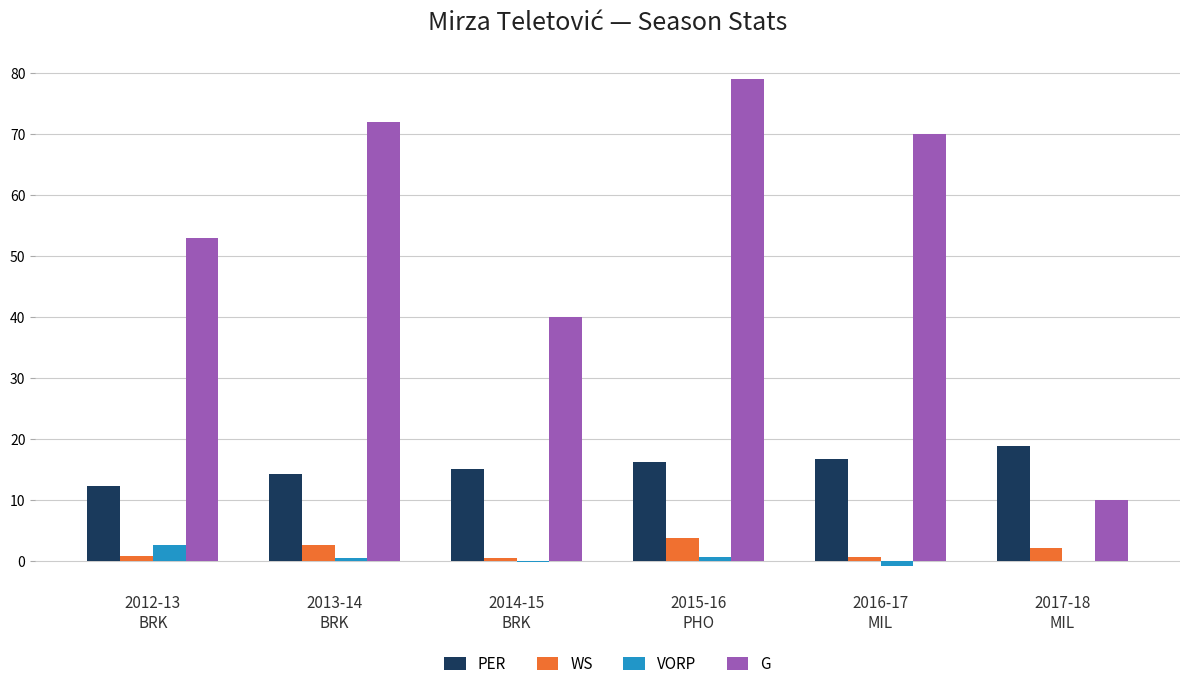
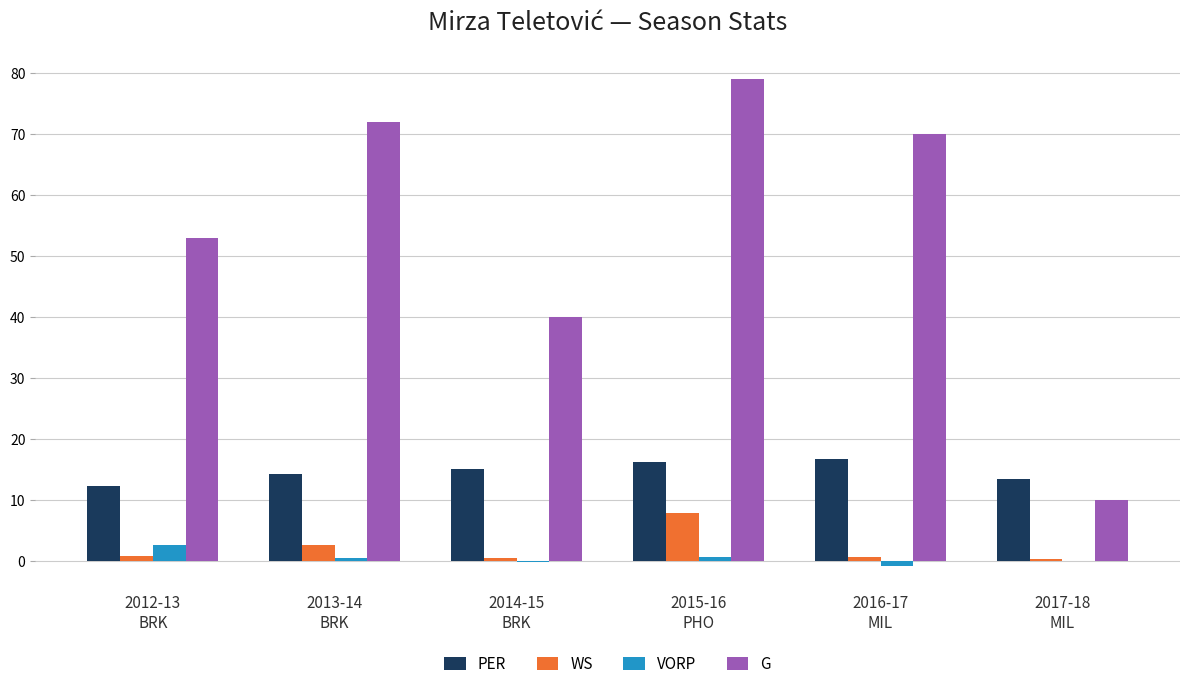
  {
    "PER": {
      "2012-13 BRK": 12,
      "2013-14 BRK": 14,
      "2014-15 BRK": 15,
      "2015-16 PHO": 16,
      "2016-17 MIL": 17,
-     "2017-18 MIL": 19
+     "2017-18 MIL": 14
    },
    "WS": {
      "2012-13 BRK": 1,
      "2013-14 BRK": 3,
      "2014-15 BRK": 1,
-     "2015-16 PHO": 4,
+     "2015-16 PHO": 8,
      "2016-17 MIL": 1,
-     "2017-18 MIL": 2
+     "2017-18 MIL": 0
    },
    "VORP": {
      "2012-13 BRK": 3,
      "2013-14 BRK": 1,
      "2015-16 PHO": 1,
      "2016-17 MIL": -1,
      "2017-18 MIL": 0
    },
    "G": {
      "2012-13 BRK": 53,
      "2013-14 BRK": 72,
      "2014-15 BRK": 40,
      "2015-16 PHO": 79,
      "2016-17 MIL": 70,
      "2017-18 MIL": 10
    }
  }
